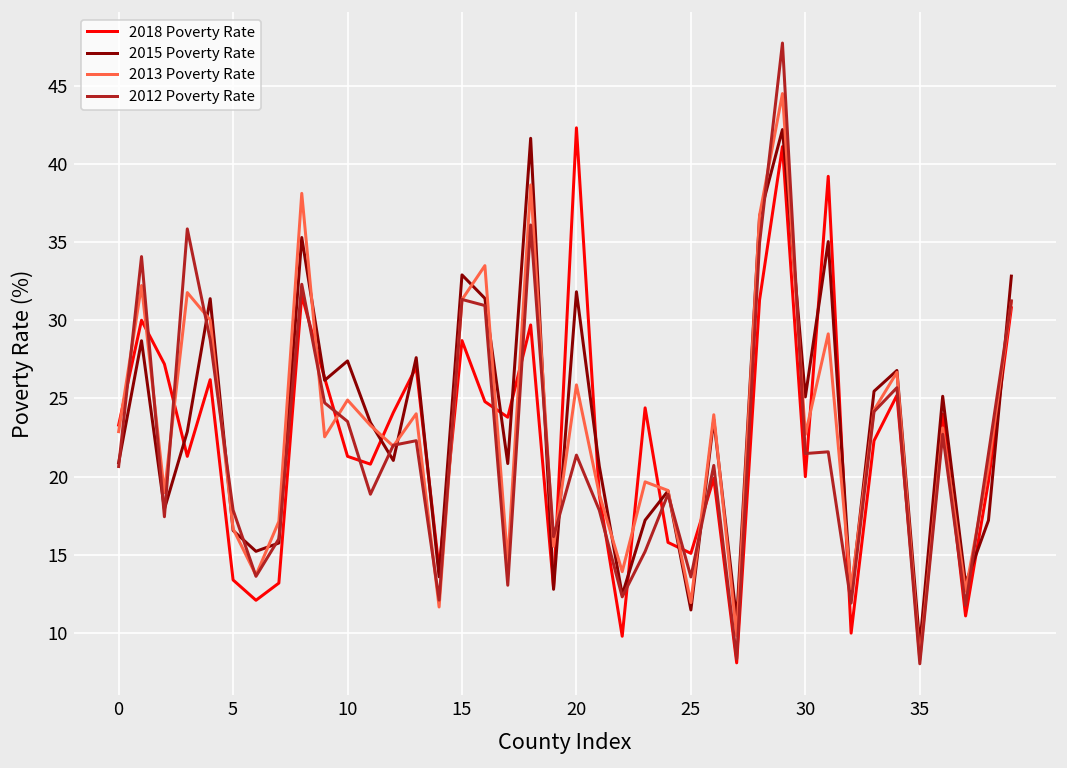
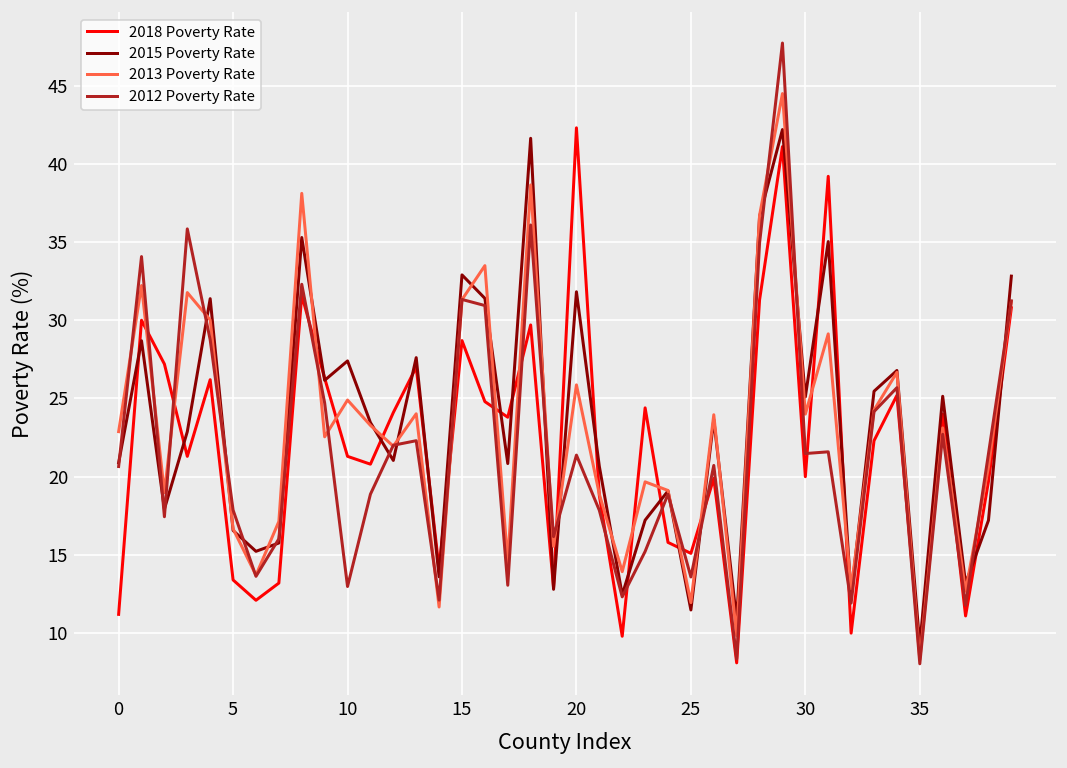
  {
    "2018 Poverty Rate": {
-     "0": 23.3,
+     "0": 11.2,
      "5": 13.4,
      "10": 21.3,
      "15": 28.7,
      "20": 42.3,
      "25": 15.1,
      "30": 20.0,
      "35": 8.8
    },
    "2015 Poverty Rate": {
      "0": 20.9,
      "10": 27.4,
      "15": 32.9,
      "20": 31.8,
      "25": 11.5,
      "30": 25.1,
      "35": 9.2
    },
    "2013 Poverty Rate": {
      "0": 22.9,
      "10": 24.9,
      "20": 25.9,
      "25": 12.0,
-     "30": 22.7,
+     "30": 24.0,
      "35": 8.3
    },
    "2012 Poverty Rate": {
      "0": 20.7,
      "5": 17.9,
-     "10": 23.5,
+     "10": 13.0,
      "20": 21.4,
      "25": 13.6,
      "30": 21.5,
      "35": 8.0
    }
  }
